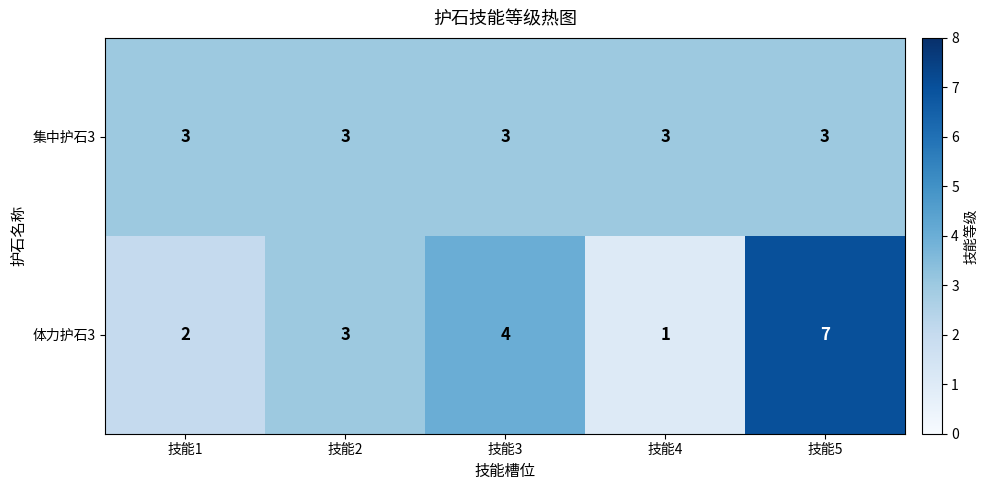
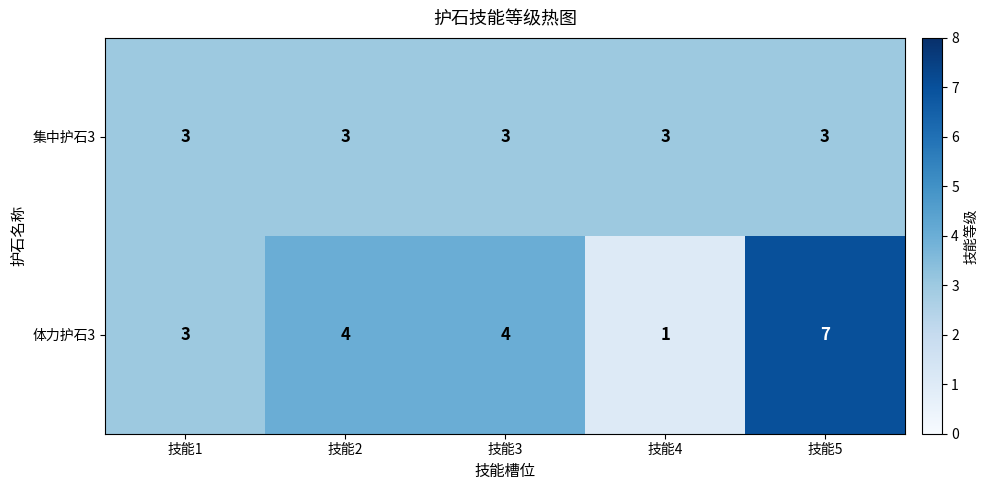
  {
    "集中护石3": {
      "技能1": 3,
      "技能2": 3,
      "技能3": 3,
      "技能4": 3,
      "技能5": 3
    },
    "体力护石3": {
-     "技能1": 2,
-     "技能2": 3,
+     "技能1": 3,
+     "技能2": 4,
      "技能3": 4,
      "技能4": 1,
      "技能5": 7
    }
  }
